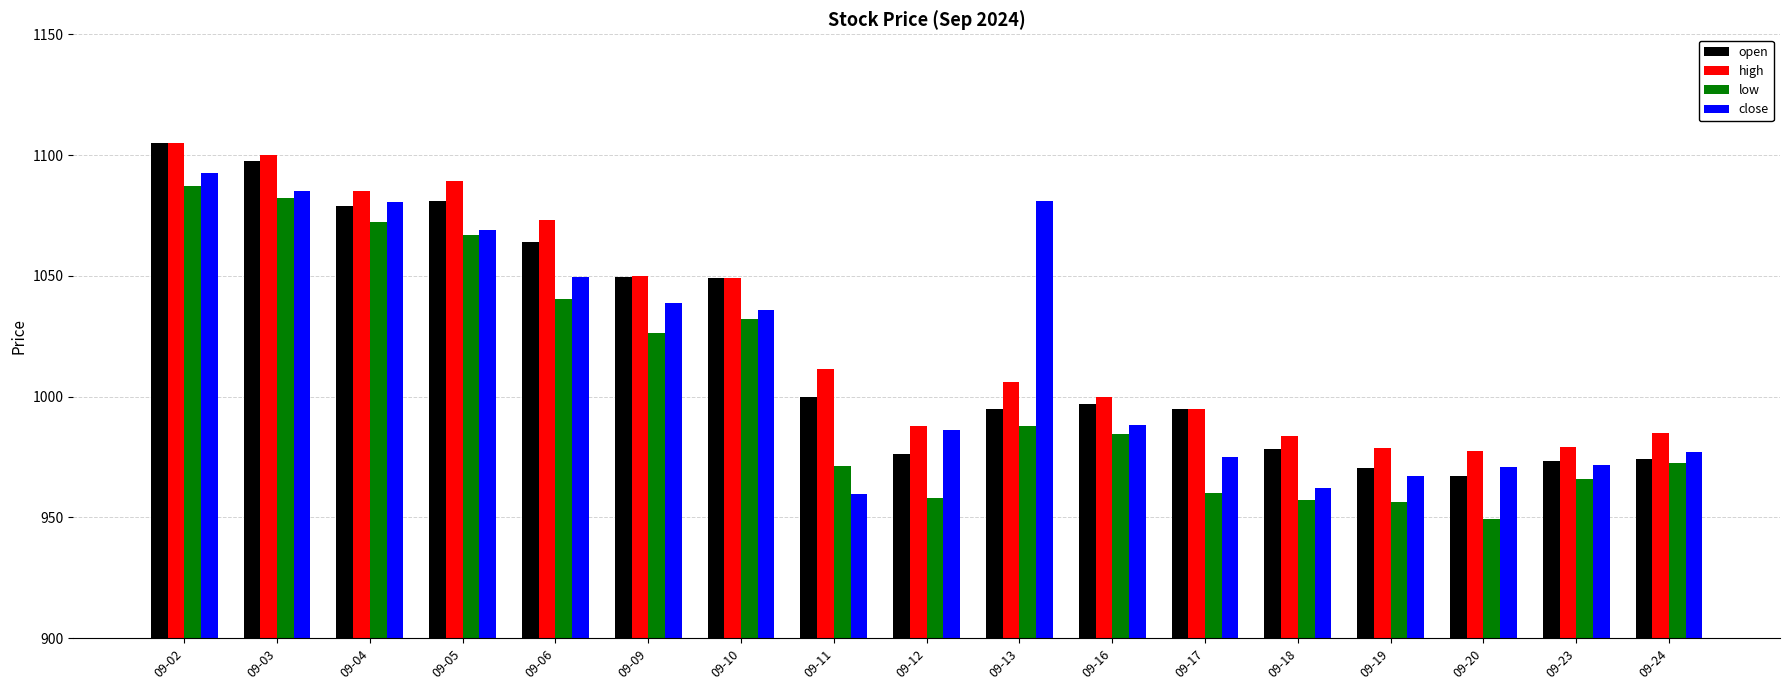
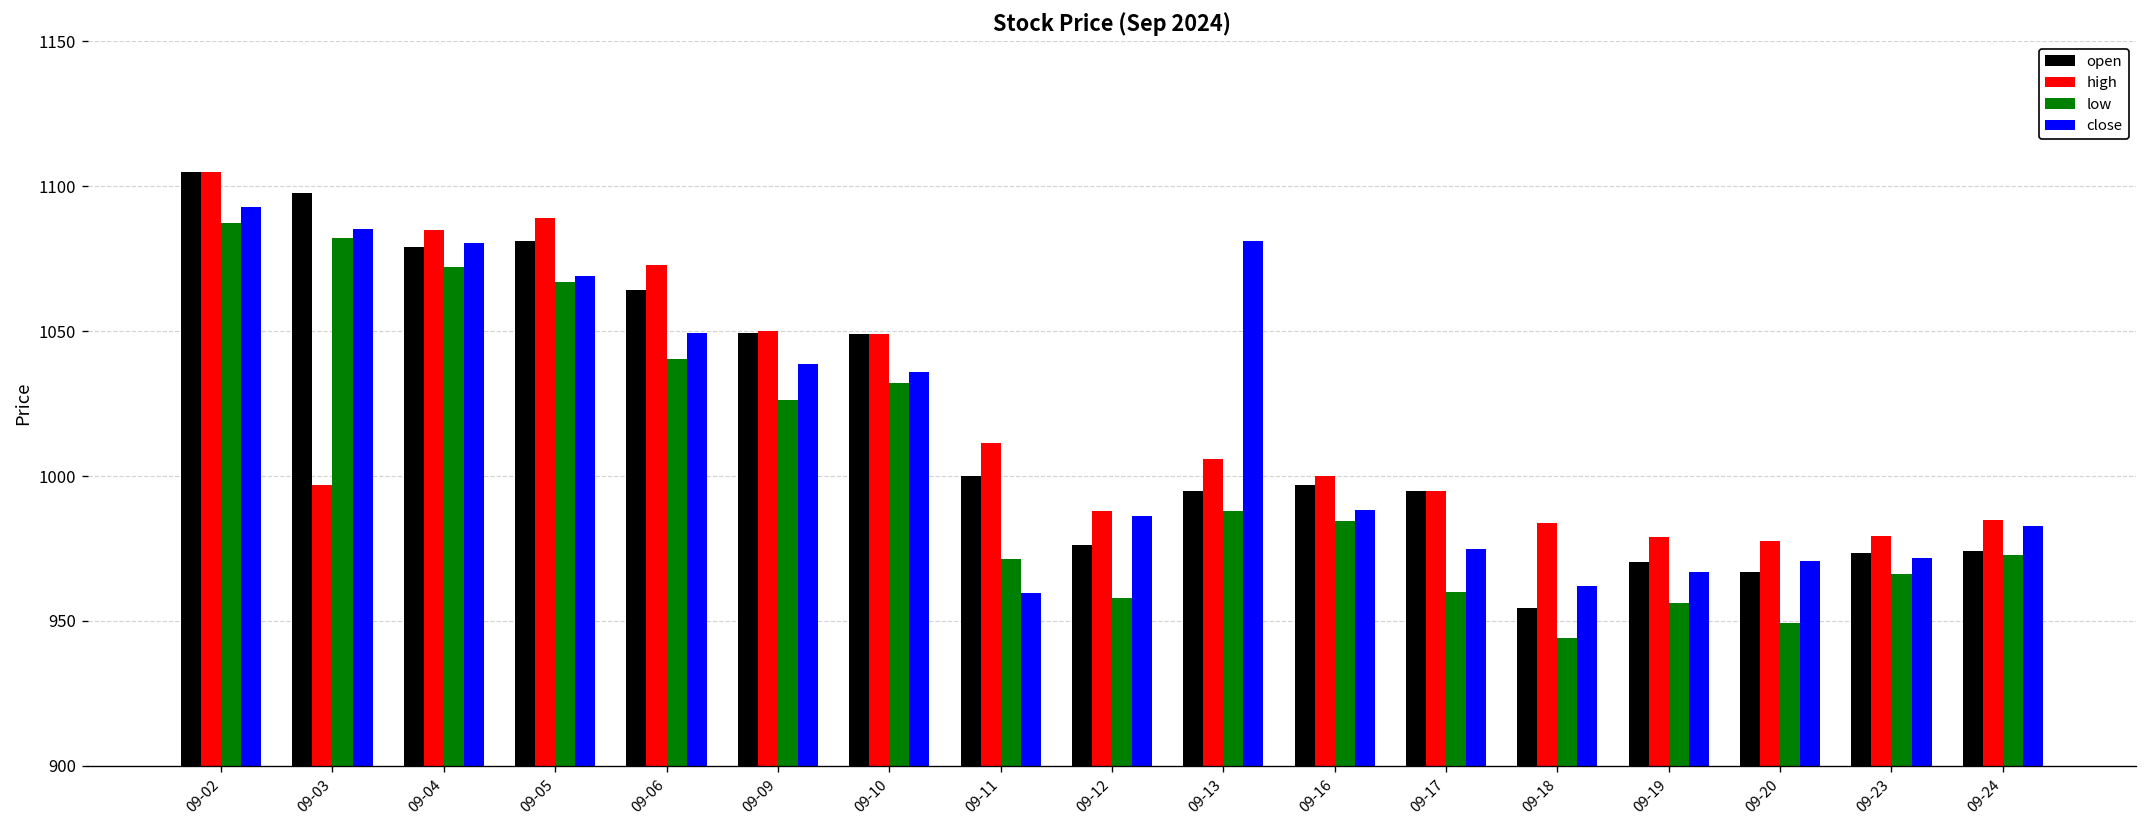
  {
    "open": {
      "09-02": 1105,
      "09-03": 1098,
      "09-04": 1079,
      "09-05": 1081,
      "09-06": 1064,
      "09-09": 1049,
      "09-10": 1049,
      "09-11": 1000,
      "09-12": 976,
      "09-13": 995,
      "09-16": 997,
      "09-17": 995,
-     "09-18": 978,
+     "09-18": 955,
      "09-19": 970,
      "09-20": 967,
      "09-23": 974,
      "09-24": 974
    },
    "high": {
      "09-02": 1105,
-     "09-03": 1100,
+     "09-03": 997,
      "09-04": 1085,
      "09-05": 1089,
      "09-06": 1073,
      "09-09": 1050,
      "09-10": 1049,
      "09-11": 1012,
      "09-12": 988,
      "09-13": 1006,
      "09-16": 1000,
      "09-17": 995,
      "09-18": 984,
      "09-19": 979,
      "09-20": 978,
      "09-23": 979,
      "09-24": 985
    },
    "low": {
      "09-02": 1087,
      "09-03": 1082,
      "09-04": 1072,
      "09-05": 1067,
      "09-06": 1041,
      "09-09": 1026,
      "09-10": 1032,
      "09-11": 971,
      "09-12": 958,
      "09-13": 988,
      "09-16": 985,
      "09-17": 960,
-     "09-18": 957,
+     "09-18": 944,
      "09-19": 956,
      "09-20": 949,
      "09-23": 966,
      "09-24": 973
    },
    "close": {
      "09-02": 1093,
      "09-03": 1085,
      "09-04": 1080,
      "09-05": 1069,
      "09-06": 1049,
      "09-09": 1039,
      "09-10": 1036,
      "09-11": 960,
      "09-12": 986,
      "09-13": 1081,
      "09-16": 988,
      "09-17": 975,
      "09-18": 962,
      "09-19": 967,
      "09-20": 971,
      "09-23": 972,
-     "09-24": 977
+     "09-24": 983
    }
  }
